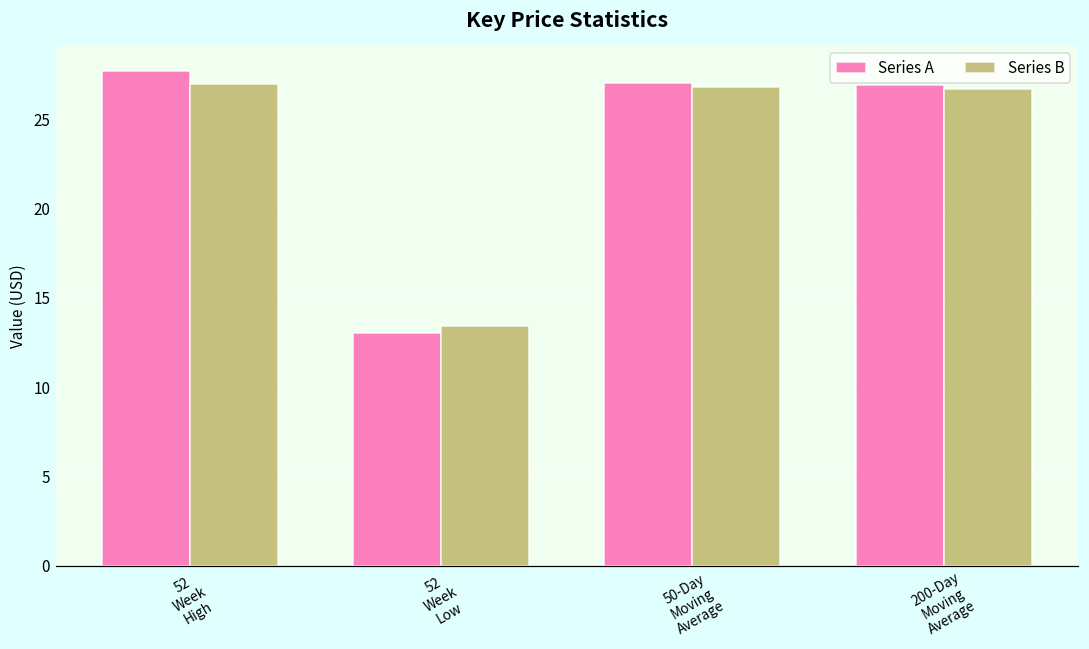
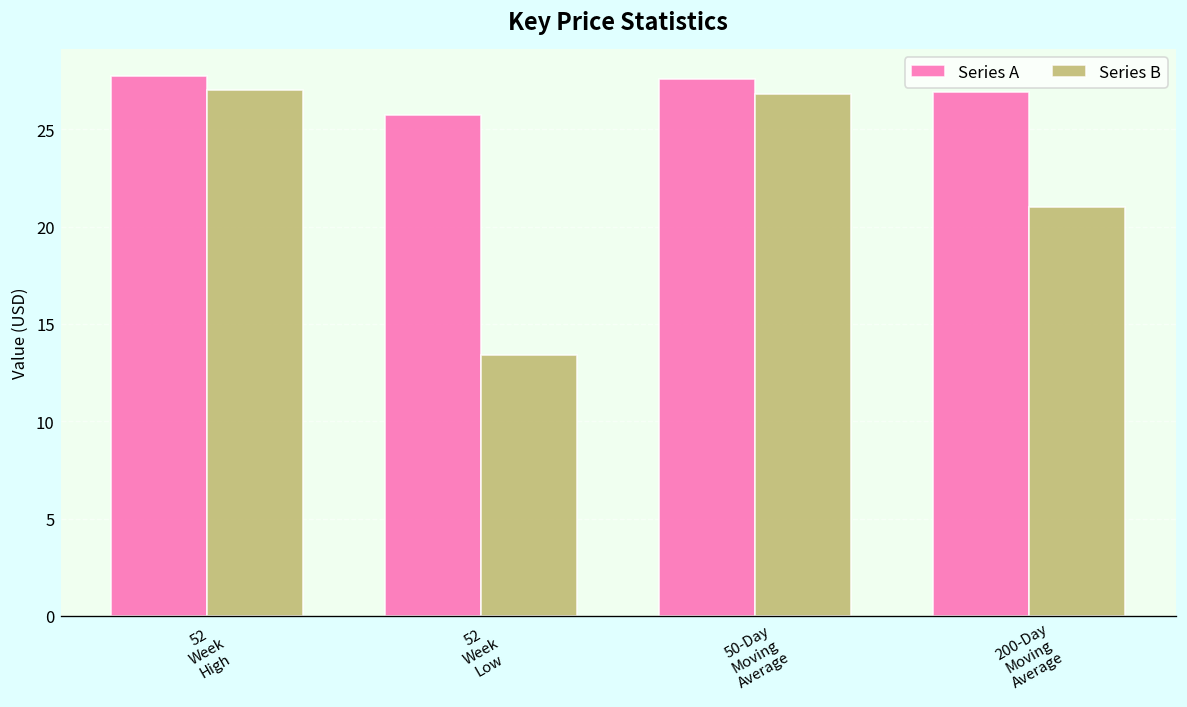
  {
    "Series A": {
      "52 Week High": 27.7,
-     "52 Week Low": 13.1,
-     "50-Day Moving Average": 27.1,
+     "52 Week Low": 25.7,
+     "50-Day Moving Average": 27.6,
      "200-Day Moving Average": 26.9
    },
    "Series B": {
      "52 Week High": 27.0,
      "52 Week Low": 13.4,
      "50-Day Moving Average": 26.8,
-     "200-Day Moving Average": 26.7
+     "200-Day Moving Average": 21.0
    }
  }
